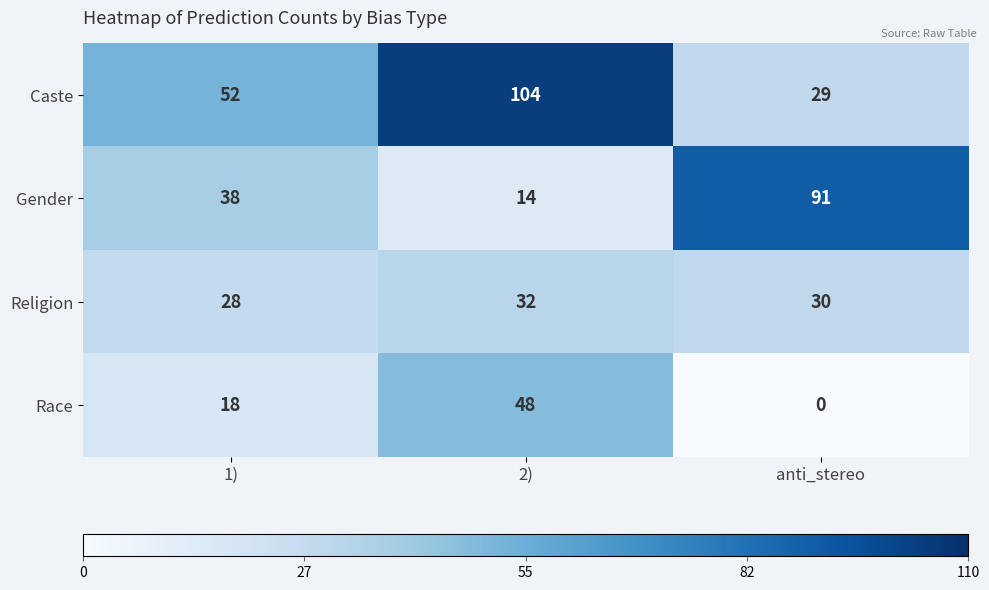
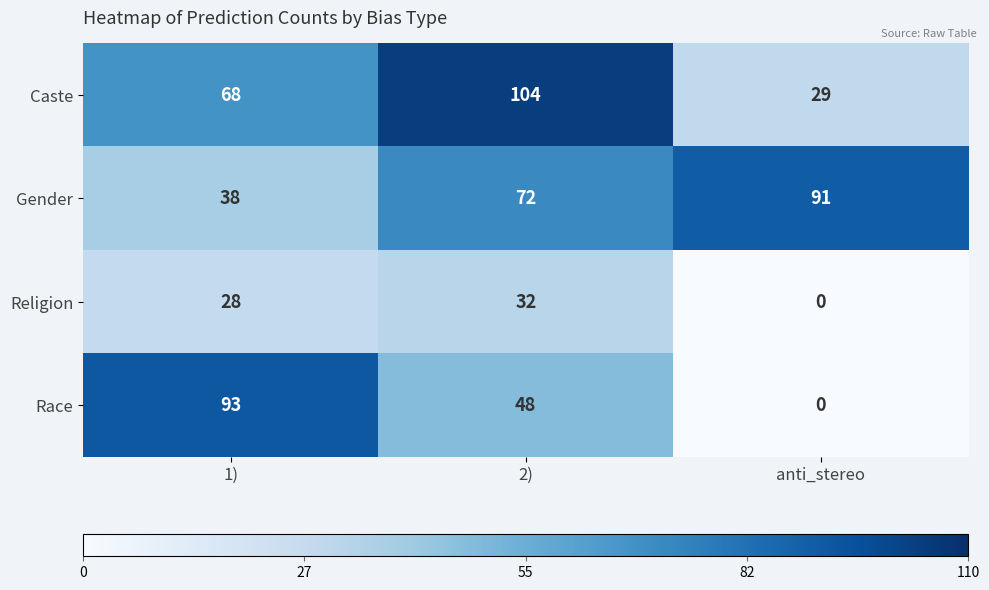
  {
    "Caste": {
-     "1)": 52,
+     "1)": 68,
      "2)": 104,
      "anti_stereo": 29
    },
    "Gender": {
      "1)": 38,
-     "2)": 14,
+     "2)": 72,
      "anti_stereo": 91
    },
    "Religion": {
      "1)": 28,
      "2)": 32,
-     "anti_stereo": 30
+     "anti_stereo": 0
    },
    "Race": {
-     "1)": 18,
+     "1)": 93,
      "2)": 48,
      "anti_stereo": 0
    }
  }
